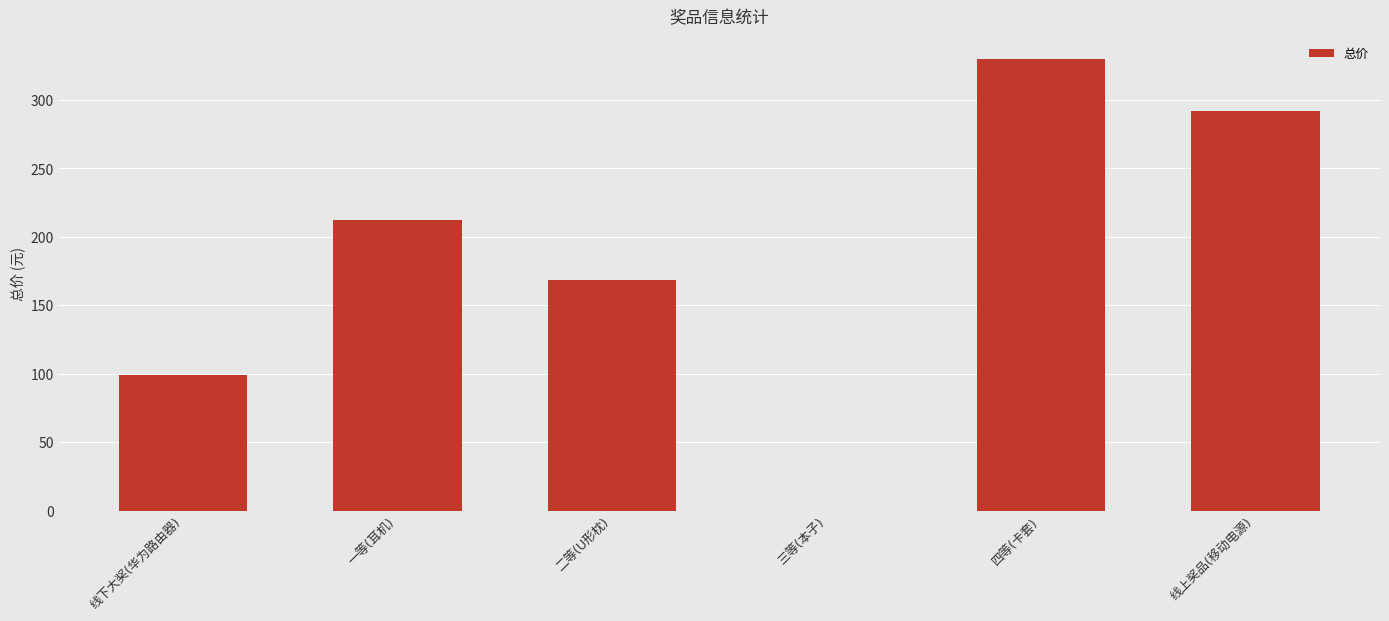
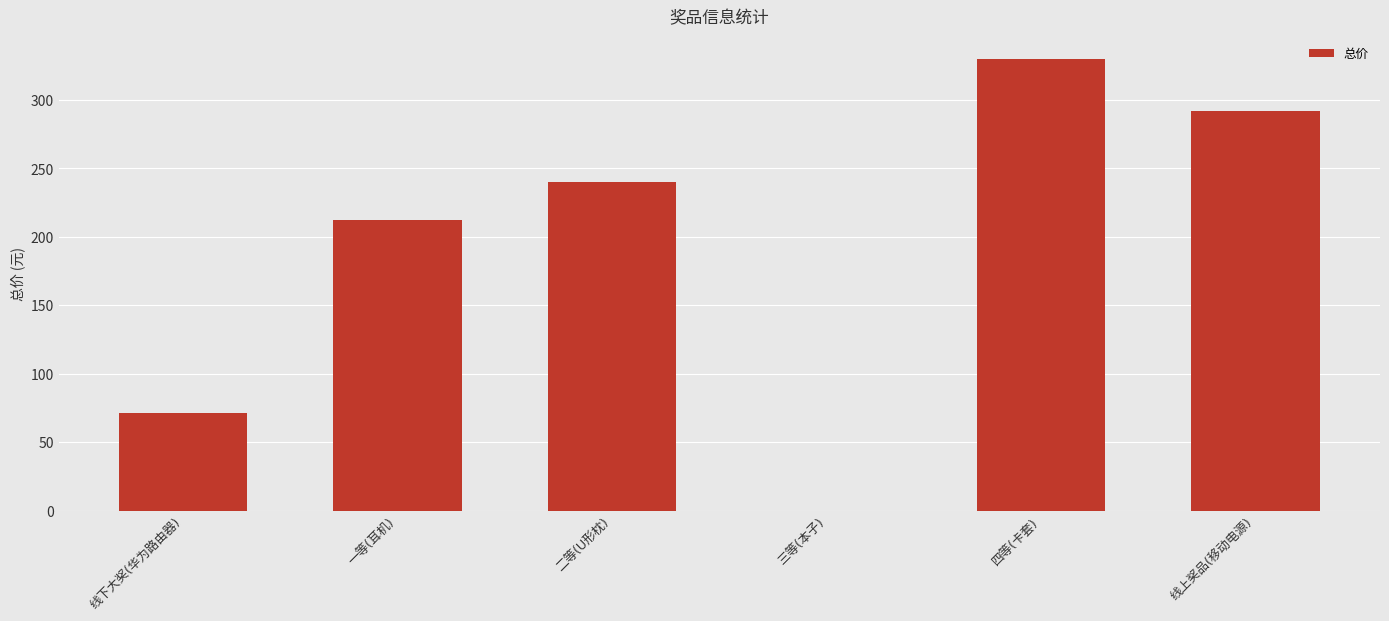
  {
-   "线下大奖(华为路由器)": 99,
+   "线下大奖(华为路由器)": 71,
    "一等(耳机)": 212,
-   "二等(U形枕)": 168,
+   "二等(U形枕)": 240,
    "三等(本子)": 0,
    "四等(卡套)": 330,
    "线上奖品(移动电源)": 292
  }
